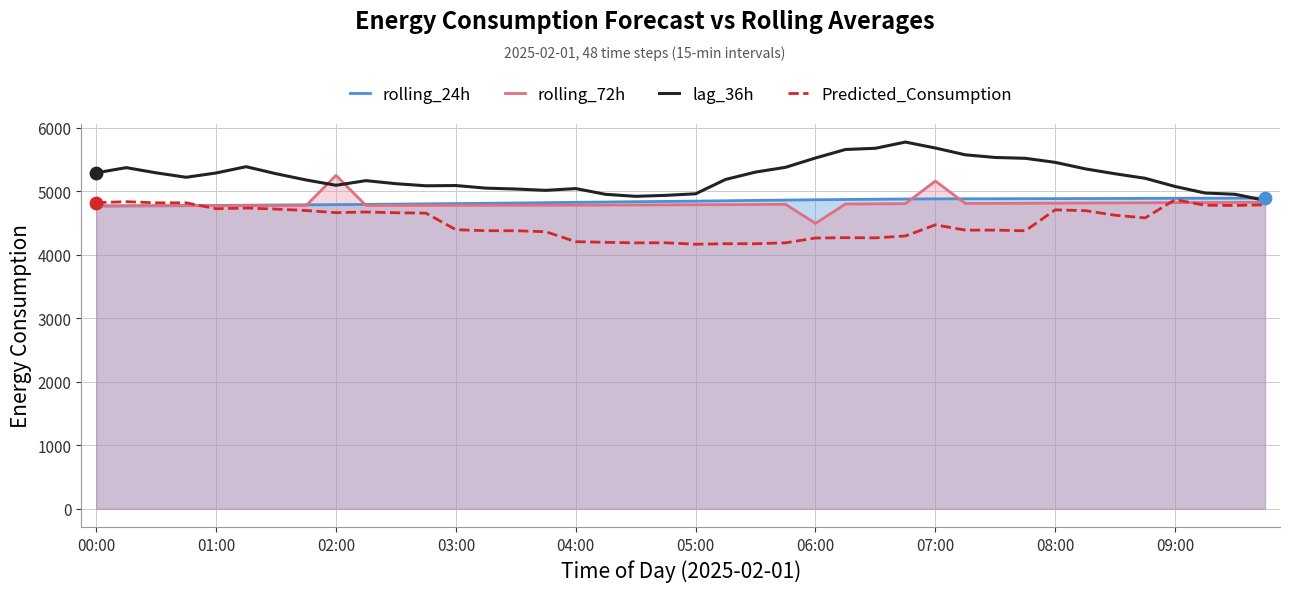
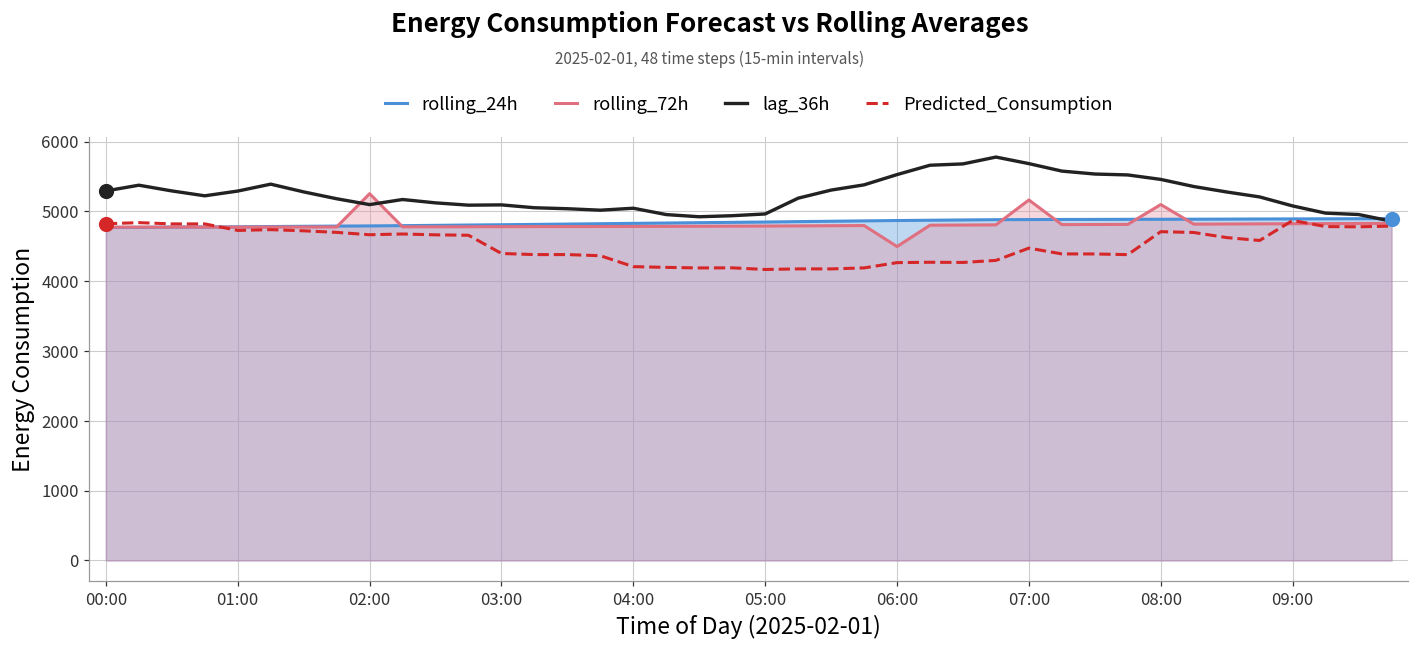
  {
    "rolling_72h": {
      "02:00": 5300,
      "04:00": 4800,
      "05:00": 4800,
      "06:00": 4500,
      "07:00": 5200,
-     "08:00": 4800,
+     "08:00": 5100,
      "09:00": 4800
    }
  }
